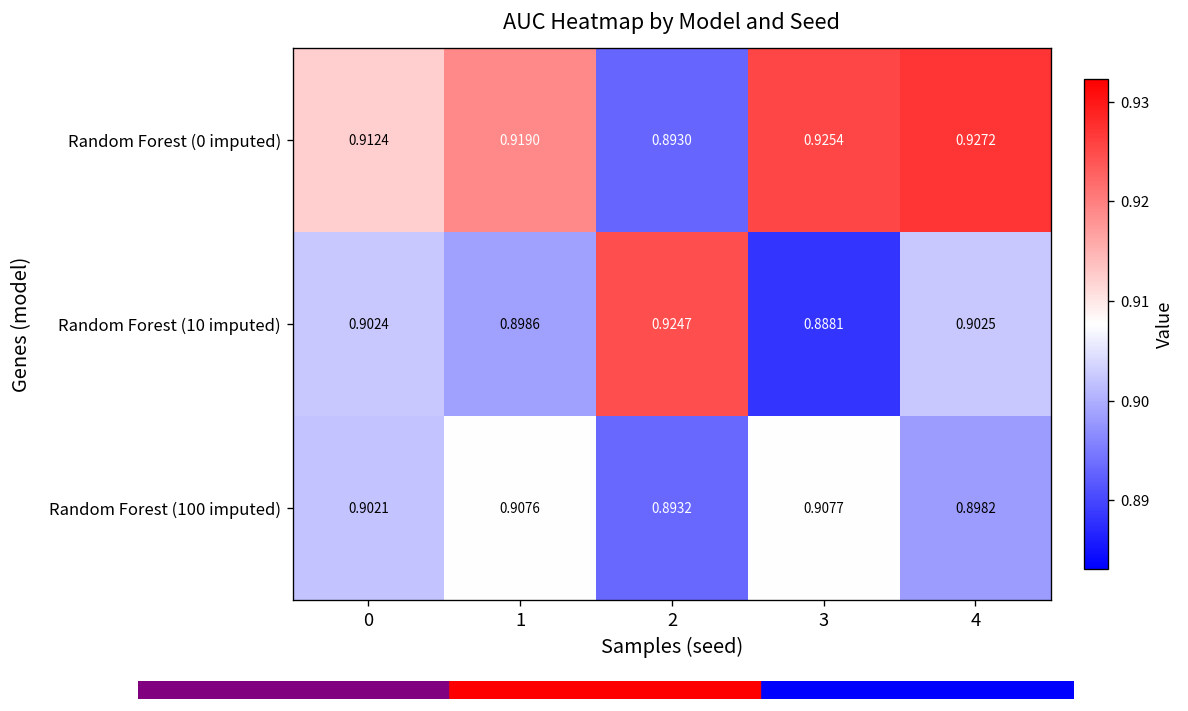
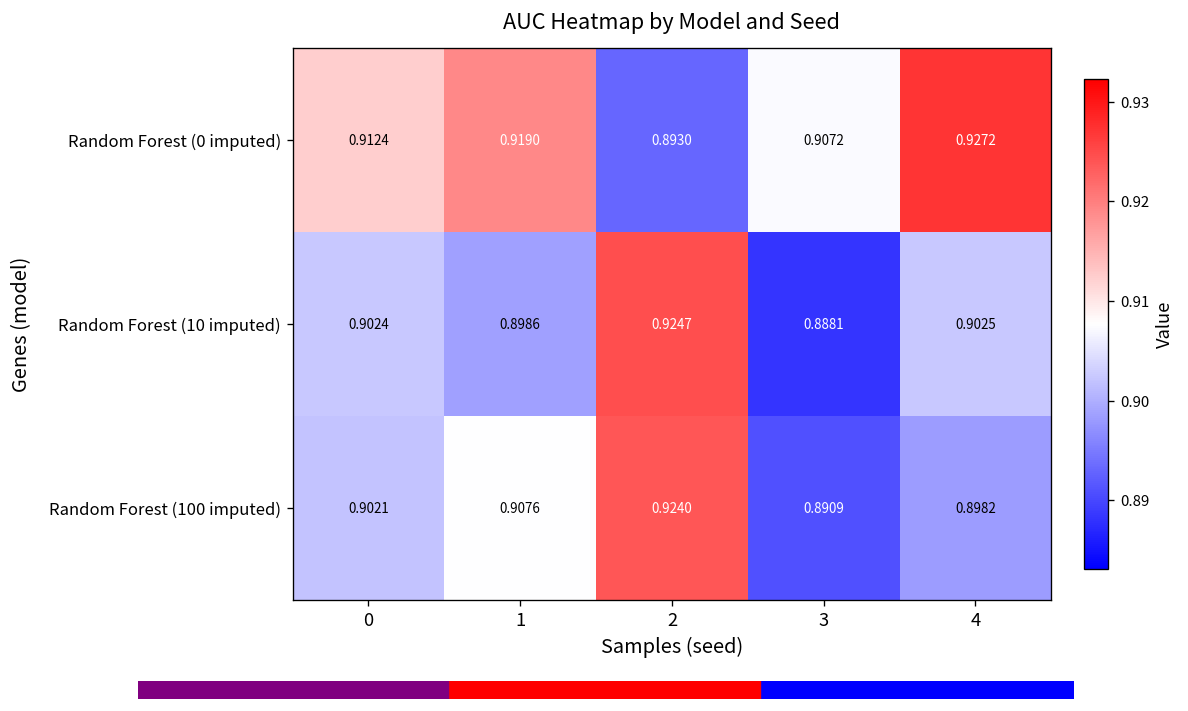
  {
    "Random Forest (0 imputed)": {
      "0": 0.9124,
      "1": 0.9190,
      "2": 0.8930,
-     "3": 0.9254,
+     "3": 0.9072,
      "4": 0.9272
    },
    "Random Forest (10 imputed)": {
      "0": 0.9024,
      "1": 0.8986,
      "2": 0.9247,
      "3": 0.8881,
      "4": 0.9025
    },
    "Random Forest (100 imputed)": {
      "0": 0.9021,
      "1": 0.9076,
-     "2": 0.8932,
-     "3": 0.9077,
+     "2": 0.9240,
+     "3": 0.8909,
      "4": 0.8982
    }
  }
